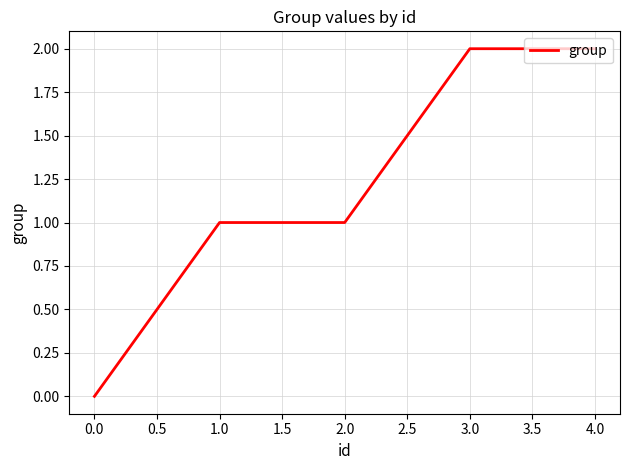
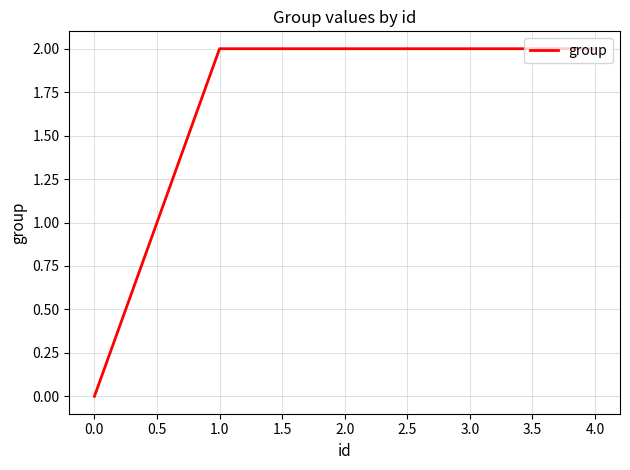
  {
    "0.0": 0,
-   "1.0": 1,
-   "2.0": 1,
+   "1.0": 2,
+   "2.0": 2,
    "3.0": 2
  }
